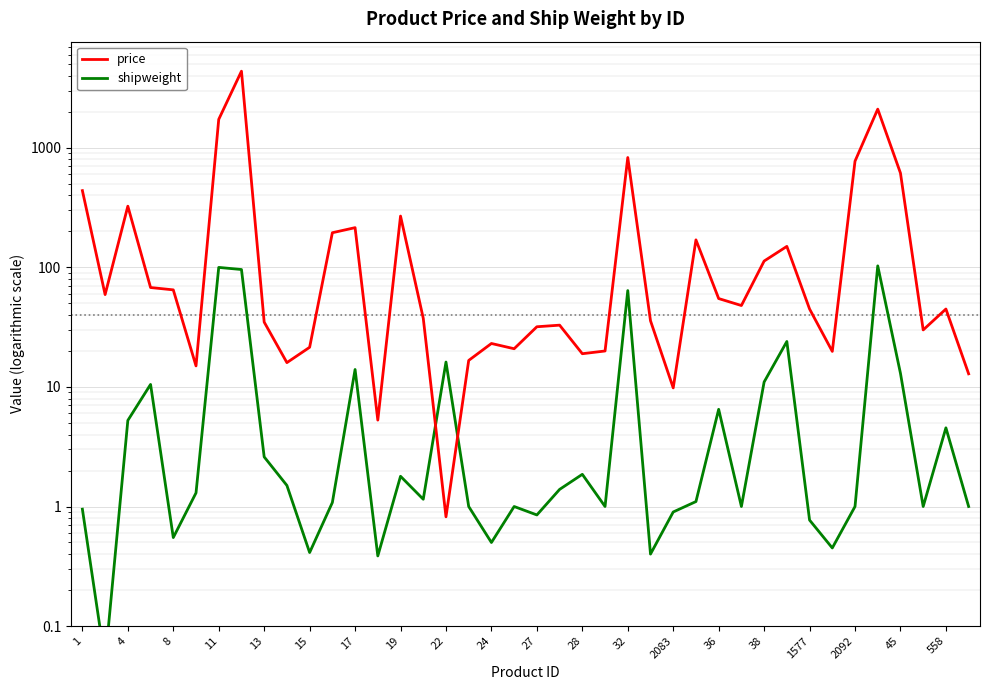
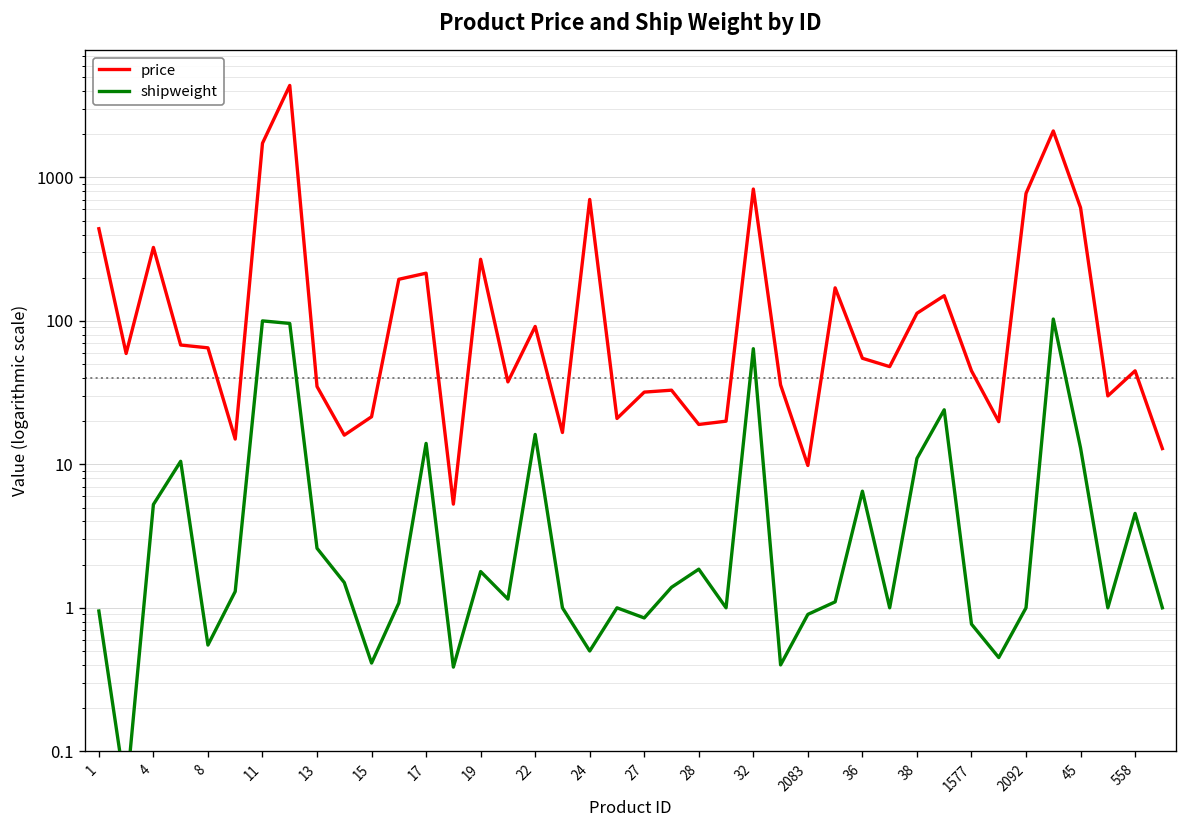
  {
    "price": {
      "4": 330,
      "8": 60,
-     "22": 0.8,
-     "24": 23,
+     "22": 90,
+     "24": 700,
      "28": 19,
      "32": 800,
      "2083": 10,
      "36": 50,
      "38": 110,
      "1577": 45,
      "2092": 800,
      "45": 600,
      "558": 45
    },
    "shipweight": {
      "4": 5,
      "8": 0.6,
      "22": 16,
      "24": 0.5,
      "28": 1.9,
      "32": 60,
      "2083": 0.9,
      "36": 7,
      "38": 11,
      "1577": 0.8,
      "2092": 1.0,
      "45": 13,
      "558": 4.6
    }
  }
